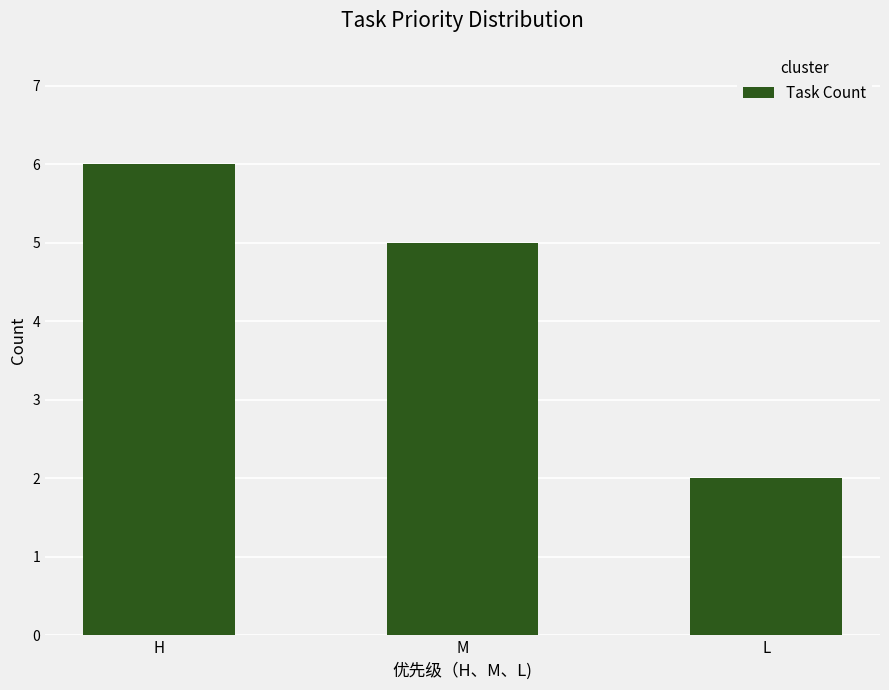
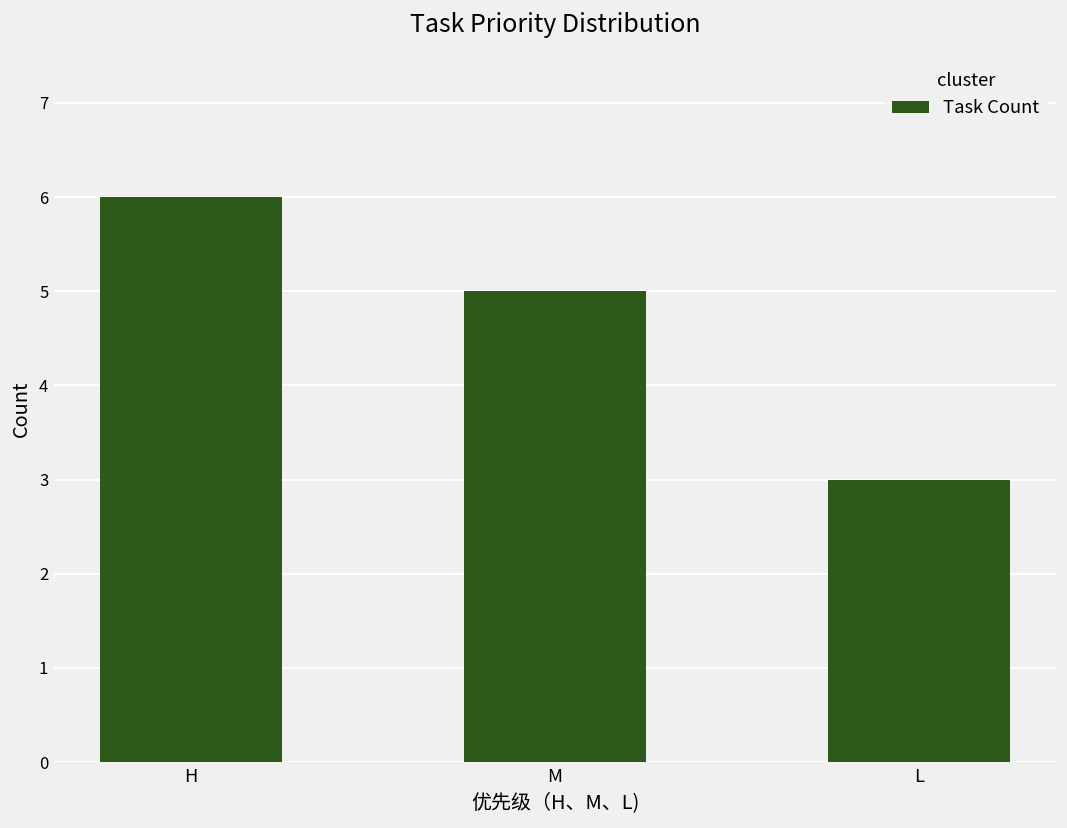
  {
    "H": 6,
    "M": 5,
-   "L": 2
+   "L": 3
  }
